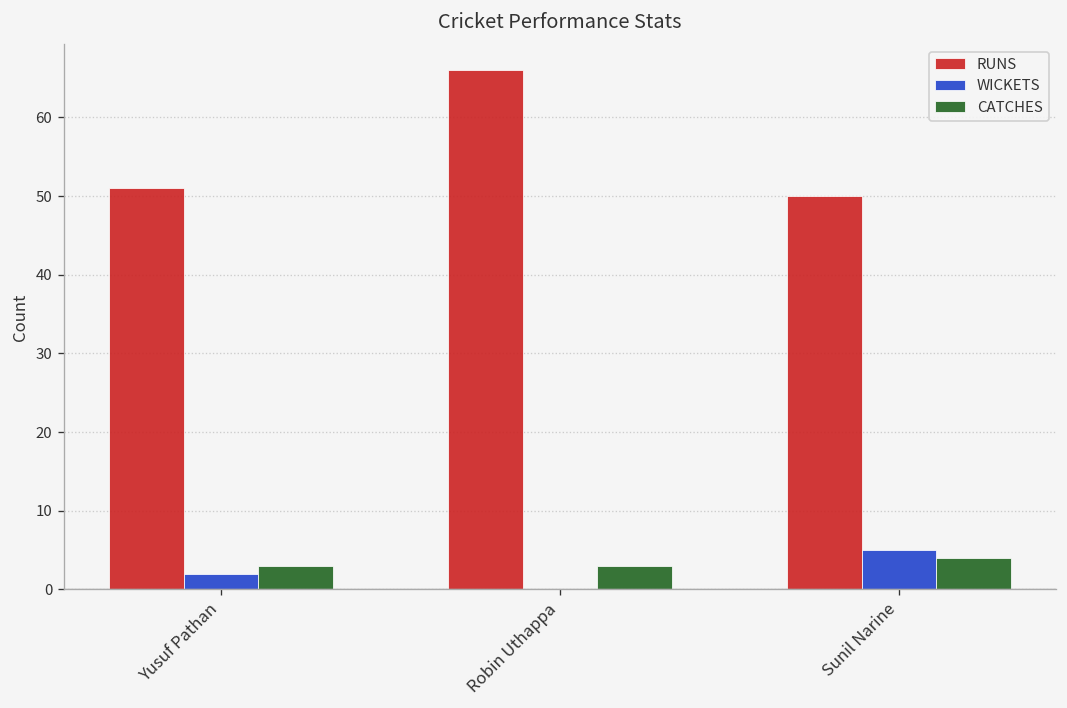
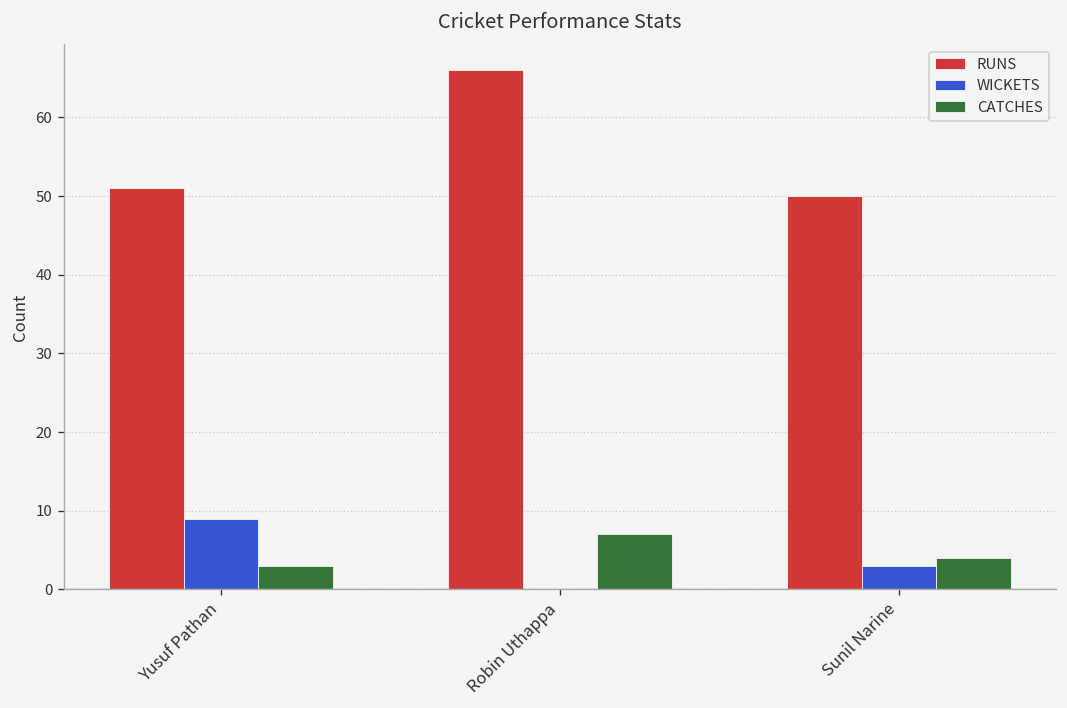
  {
    "RUNS": {
      "Yusuf Pathan": 51,
      "Robin Uthappa": 66,
      "Sunil Narine": 50
    },
    "WICKETS": {
-     "Yusuf Pathan": 2,
+     "Yusuf Pathan": 9,
      "Robin Uthappa": 0,
-     "Sunil Narine": 5
+     "Sunil Narine": 3
    },
    "CATCHES": {
      "Yusuf Pathan": 3,
-     "Robin Uthappa": 3,
+     "Robin Uthappa": 7,
      "Sunil Narine": 4
    }
  }
